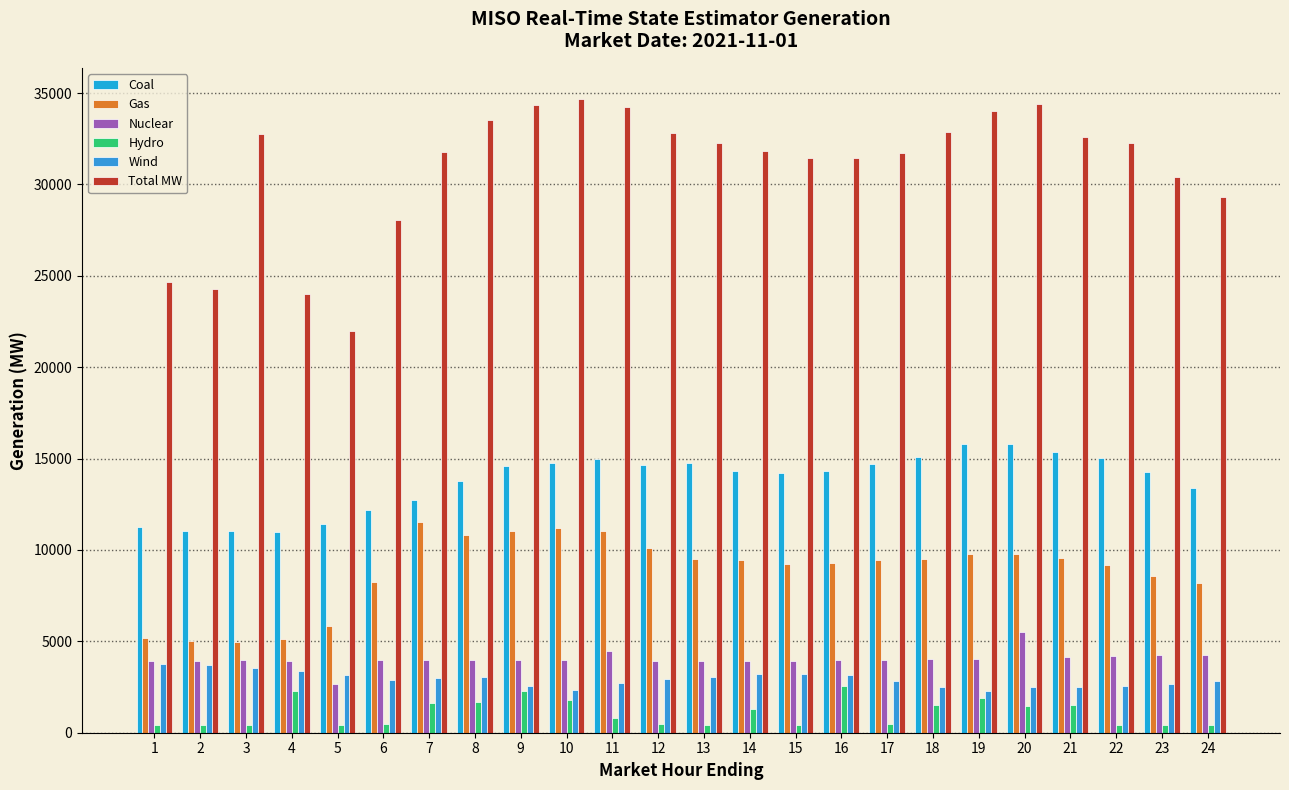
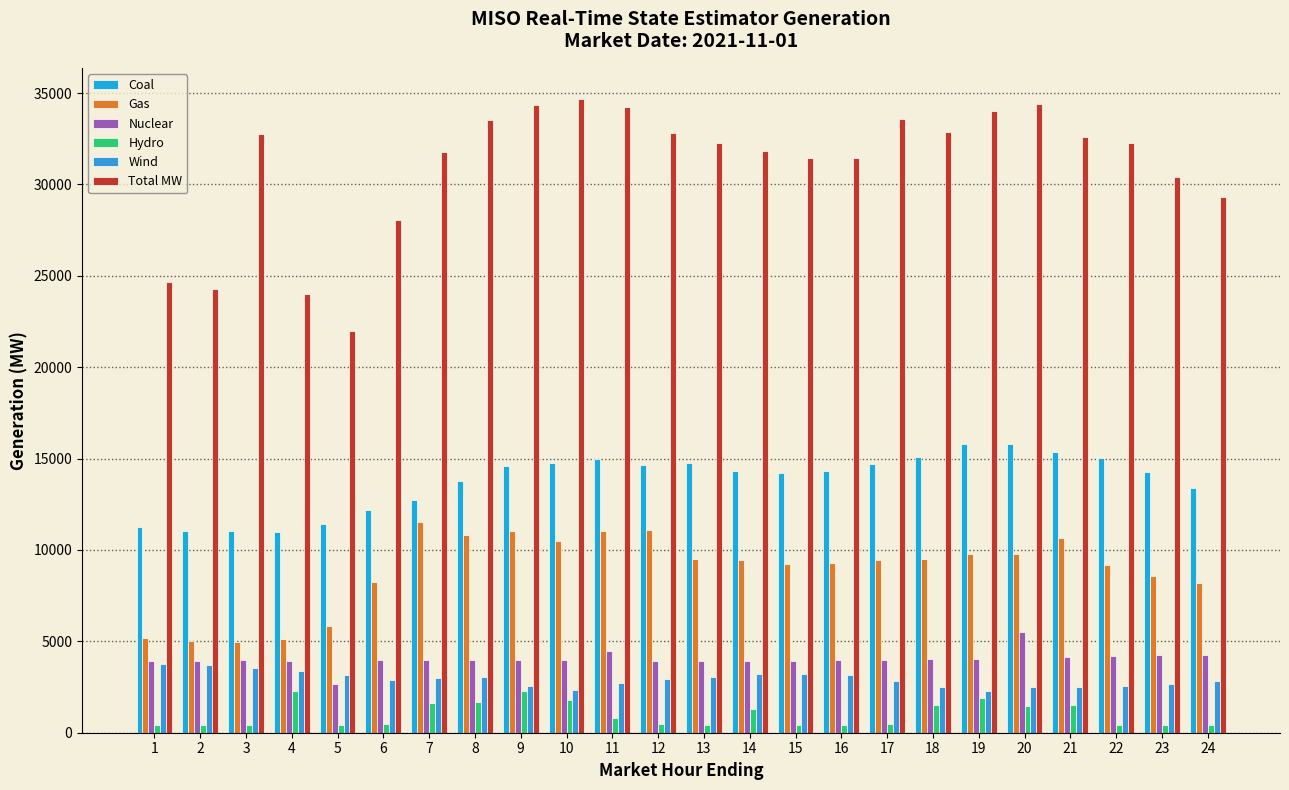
  {
    "Gas": {
      "1": 5200,
      "2": 5000,
      "3": 5000,
      "4": 5100,
      "5": 5900,
      "6": 8300,
      "7": 11500,
      "8": 10800,
      "9": 11100,
-     "10": 11200,
+     "10": 10500,
      "11": 11000,
-     "12": 10100,
+     "12": 11100,
      "13": 9500,
      "14": 9400,
      "15": 9200,
      "16": 9300,
      "17": 9500,
      "18": 9500,
      "19": 9800,
      "20": 9800,
-     "21": 9500,
+     "21": 10700,
      "22": 9200,
      "23": 8600,
      "24": 8200
    },
    "Nuclear": {
      "1": 3900,
      "2": 3900,
      "3": 4000,
      "4": 4000,
      "5": 2700,
      "6": 4000,
      "7": 4000,
      "8": 4000,
      "9": 4000,
      "10": 4000,
      "11": 4400,
      "12": 3900,
      "13": 3900,
      "14": 3900,
      "15": 3900,
      "16": 4000,
      "17": 4000,
      "18": 4000,
      "19": 4000,
      "20": 5500,
      "21": 4100,
      "22": 4200,
      "23": 4200,
      "24": 4300
    },
    "Hydro": {
      "1": 400,
      "2": 400,
      "3": 400,
      "4": 2300,
      "5": 400,
      "6": 500,
      "7": 1600,
      "8": 1700,
      "9": 2300,
      "10": 1800,
      "11": 800,
      "12": 500,
      "13": 400,
      "14": 1300,
      "15": 400,
-     "16": 2500,
+     "16": 400,
      "17": 500,
      "18": 1500,
      "19": 1900,
      "20": 1500,
      "21": 1500,
      "22": 400,
      "23": 400,
      "24": 400
    },
    "Total MW": {
      "1": 24700,
      "2": 24300,
      "3": 32800,
      "4": 24000,
      "5": 22000,
      "6": 28000,
      "7": 31800,
      "8": 33500,
      "9": 34400,
      "10": 34600,
      "11": 34200,
      "12": 32800,
      "13": 32300,
      "14": 31800,
      "15": 31400,
      "16": 31500,
-     "17": 31700,
+     "17": 33600,
      "18": 32900,
      "19": 34000,
      "20": 34400,
      "21": 32600,
      "22": 32200,
      "23": 30400,
      "24": 29300
    }
  }
